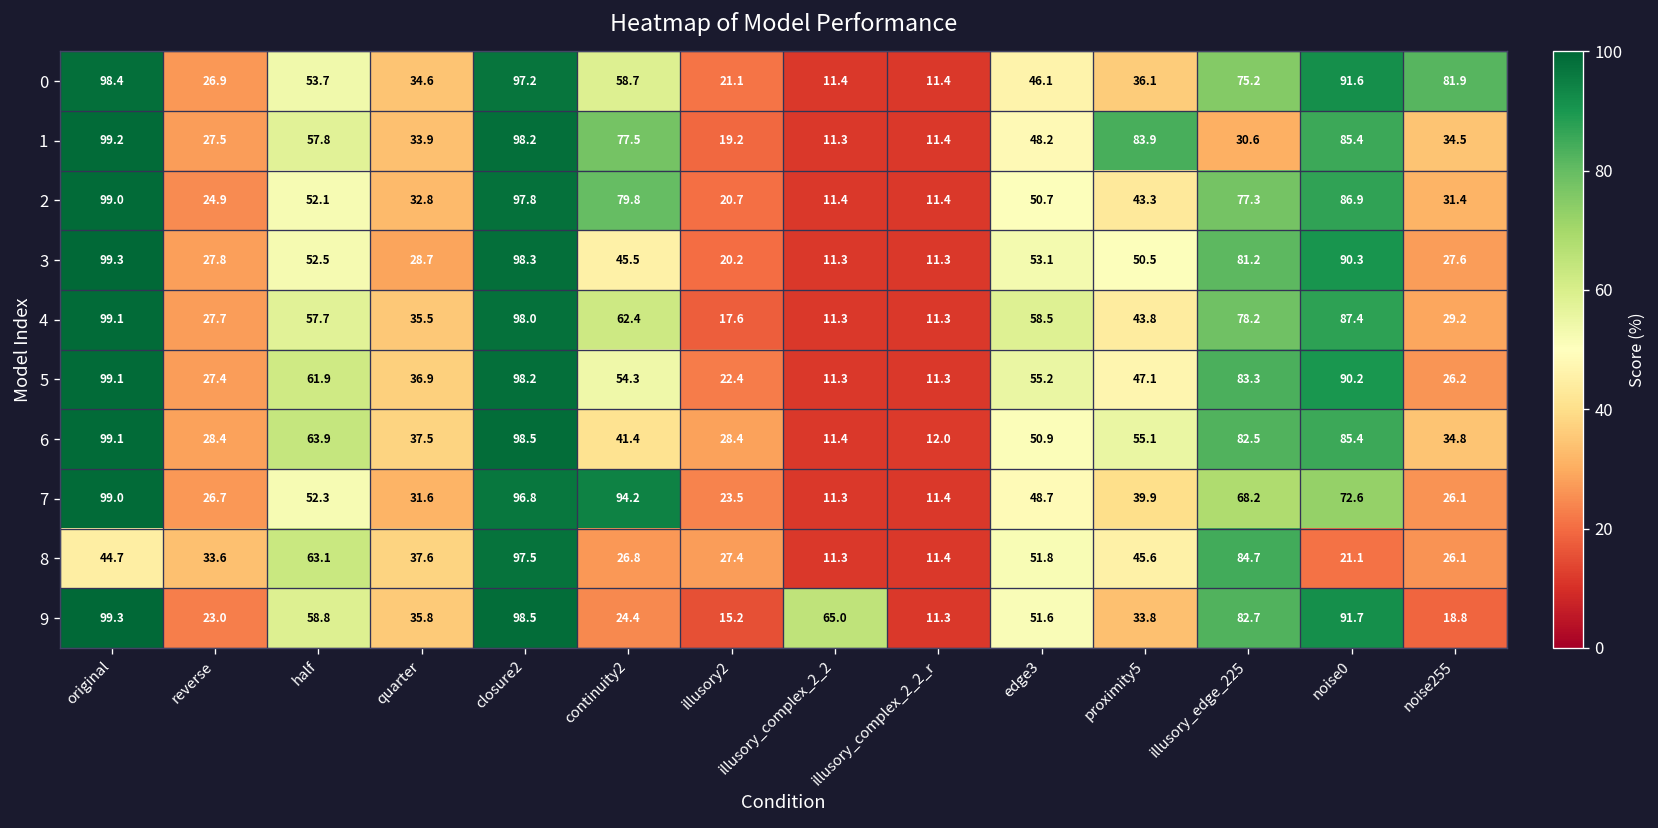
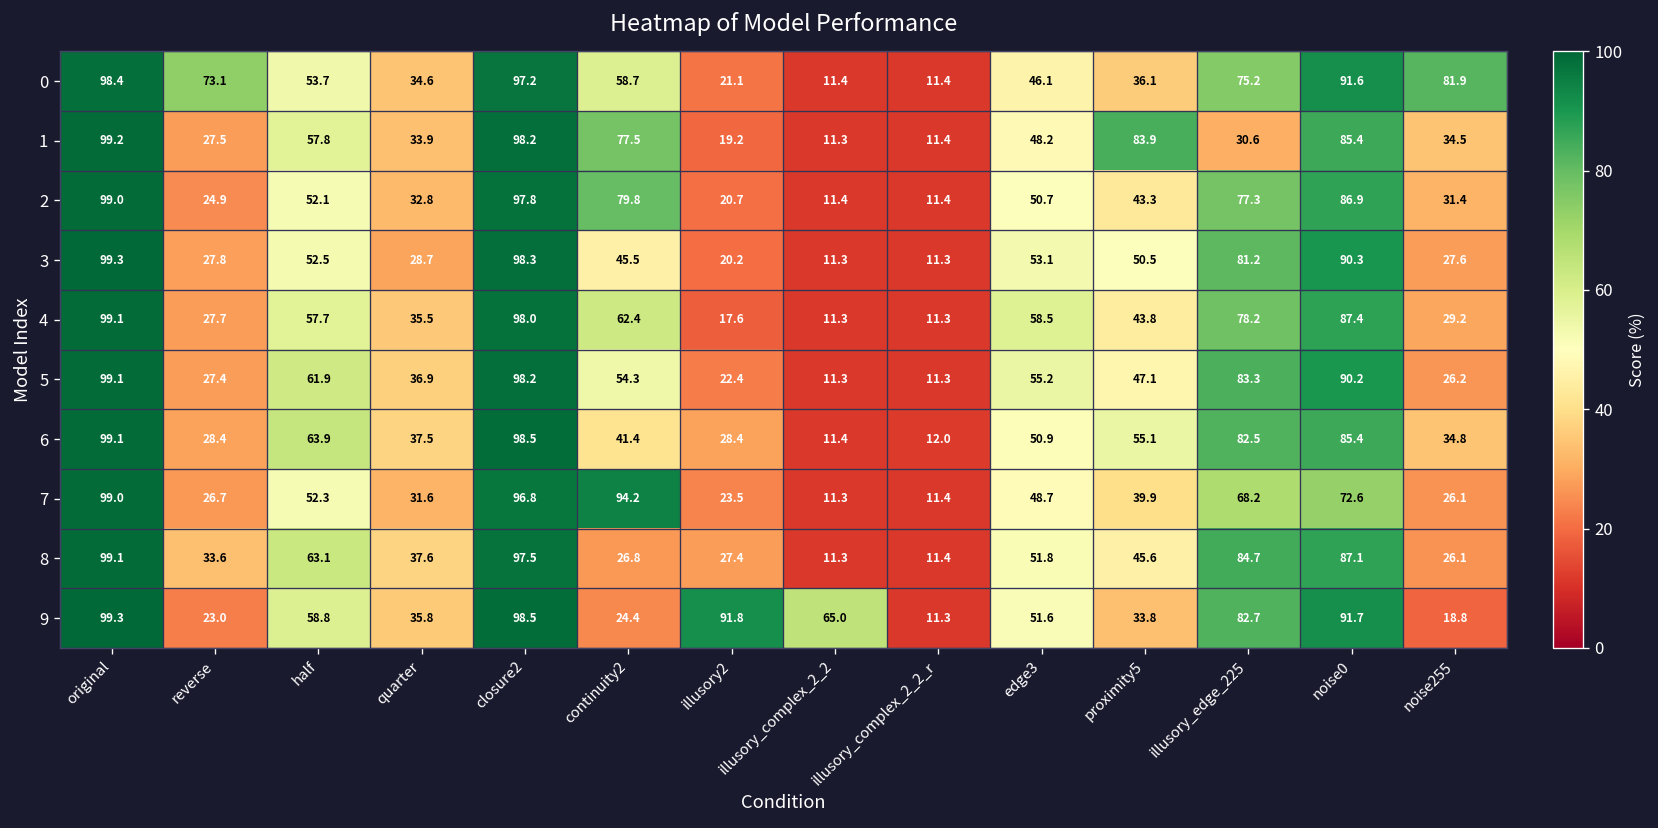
  {
    "0": {
      "original": 98.4,
-     "reverse": 26.9,
+     "reverse": 73.1,
      "half": 53.7,
      "quarter": 34.6,
      "closure2": 97.2,
      "continuity2": 58.7,
      "illusory2": 21.1,
      "illusory_complex_2_2": 11.4,
      "illusory_complex_2_2_r": 11.4,
      "edge3": 46.1,
      "proximity5": 36.1,
      "illusory_edge_225": 75.2,
      "noise0": 91.6,
      "noise255": 81.9
    },
    "1": {
      "original": 99.2,
      "reverse": 27.5,
      "half": 57.8,
      "quarter": 33.9,
      "closure2": 98.2,
      "continuity2": 77.5,
      "illusory2": 19.2,
      "illusory_complex_2_2": 11.3,
      "illusory_complex_2_2_r": 11.4,
      "edge3": 48.2,
      "proximity5": 83.9,
      "illusory_edge_225": 30.6,
      "noise0": 85.4,
      "noise255": 34.5
    },
    "2": {
      "original": 99.0,
      "reverse": 24.9,
      "half": 52.1,
      "quarter": 32.8,
      "closure2": 97.8,
      "continuity2": 79.8,
      "illusory2": 20.7,
      "illusory_complex_2_2": 11.4,
      "illusory_complex_2_2_r": 11.4,
      "edge3": 50.7,
      "proximity5": 43.3,
      "illusory_edge_225": 77.3,
      "noise0": 86.9,
      "noise255": 31.4
    },
    "3": {
      "original": 99.3,
      "reverse": 27.8,
      "half": 52.5,
      "quarter": 28.7,
      "closure2": 98.3,
      "continuity2": 45.5,
      "illusory2": 20.2,
      "illusory_complex_2_2": 11.3,
      "illusory_complex_2_2_r": 11.3,
      "edge3": 53.1,
      "proximity5": 50.5,
      "illusory_edge_225": 81.2,
      "noise0": 90.3,
      "noise255": 27.6
    },
    "4": {
      "original": 99.1,
      "reverse": 27.7,
      "half": 57.7,
      "quarter": 35.5,
      "closure2": 98.0,
      "continuity2": 62.4,
      "illusory2": 17.6,
      "illusory_complex_2_2": 11.3,
      "illusory_complex_2_2_r": 11.3,
      "edge3": 58.5,
      "proximity5": 43.8,
      "illusory_edge_225": 78.2,
      "noise0": 87.4,
      "noise255": 29.2
    },
    "5": {
      "original": 99.1,
      "reverse": 27.4,
      "half": 61.9,
      "quarter": 36.9,
      "closure2": 98.2,
      "continuity2": 54.3,
      "illusory2": 22.4,
      "illusory_complex_2_2": 11.3,
      "illusory_complex_2_2_r": 11.3,
      "edge3": 55.2,
      "proximity5": 47.1,
      "illusory_edge_225": 83.3,
      "noise0": 90.2,
      "noise255": 26.2
    },
    "6": {
      "original": 99.1,
      "reverse": 28.4,
      "half": 63.9,
      "quarter": 37.5,
      "closure2": 98.5,
      "continuity2": 41.4,
      "illusory2": 28.4,
      "illusory_complex_2_2": 11.4,
      "illusory_complex_2_2_r": 12.0,
      "edge3": 50.9,
      "proximity5": 55.1,
      "illusory_edge_225": 82.5,
      "noise0": 85.4,
      "noise255": 34.8
    },
    "7": {
      "original": 99.0,
      "reverse": 26.7,
      "half": 52.3,
      "quarter": 31.6,
      "closure2": 96.8,
      "continuity2": 94.2,
      "illusory2": 23.5,
      "illusory_complex_2_2": 11.3,
      "illusory_complex_2_2_r": 11.4,
      "edge3": 48.7,
      "proximity5": 39.9,
      "illusory_edge_225": 68.2,
      "noise0": 72.6,
      "noise255": 26.1
    },
    "8": {
-     "original": 44.7,
+     "original": 99.1,
      "reverse": 33.6,
      "half": 63.1,
      "quarter": 37.6,
      "closure2": 97.5,
      "continuity2": 26.8,
      "illusory2": 27.4,
      "illusory_complex_2_2": 11.3,
      "illusory_complex_2_2_r": 11.4,
      "edge3": 51.8,
      "proximity5": 45.6,
      "illusory_edge_225": 84.7,
-     "noise0": 21.1,
+     "noise0": 87.1,
      "noise255": 26.1
    },
    "9": {
      "original": 99.3,
      "reverse": 23.0,
      "half": 58.8,
      "quarter": 35.8,
      "closure2": 98.5,
      "continuity2": 24.4,
-     "illusory2": 15.2,
+     "illusory2": 91.8,
      "illusory_complex_2_2": 65.0,
      "illusory_complex_2_2_r": 11.3,
      "edge3": 51.6,
      "proximity5": 33.8,
      "illusory_edge_225": 82.7,
      "noise0": 91.7,
      "noise255": 18.8
    }
  }
